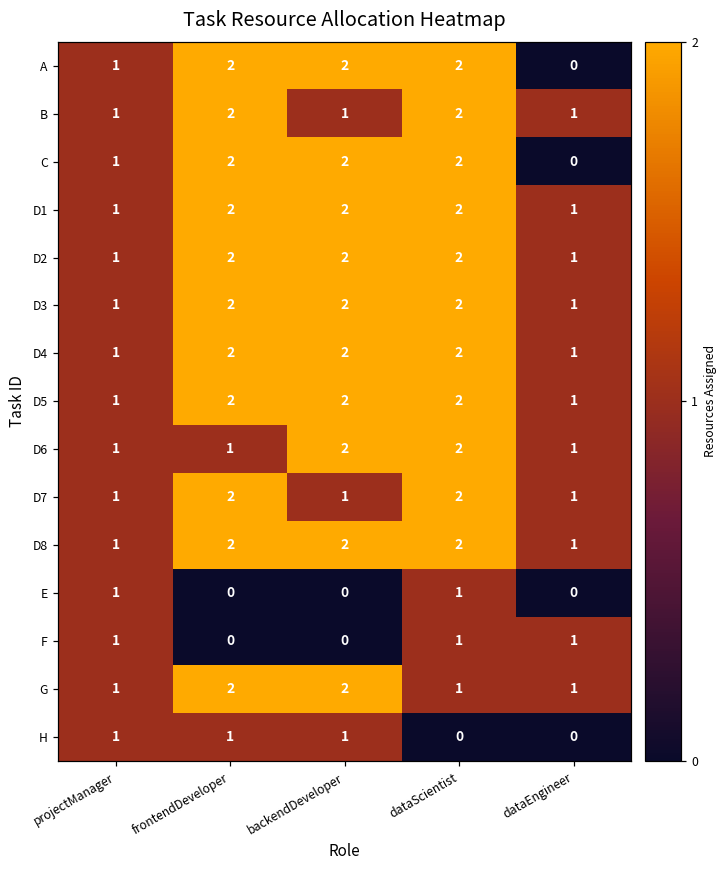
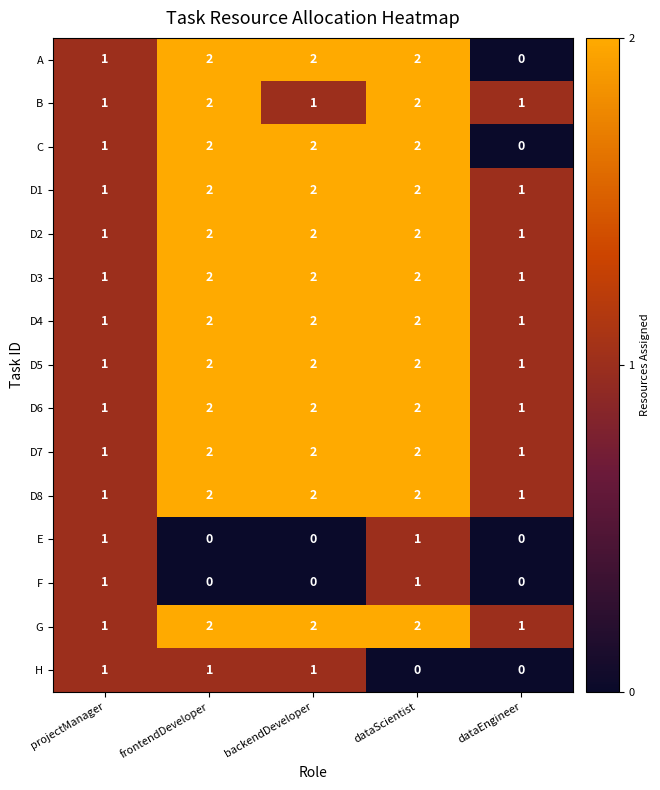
  {
    "A": {
      "projectManager": 1,
      "frontendDeveloper": 2,
      "backendDeveloper": 2,
      "dataScientist": 2,
      "dataEngineer": 0
    },
    "B": {
      "projectManager": 1,
      "frontendDeveloper": 2,
      "backendDeveloper": 1,
      "dataScientist": 2,
      "dataEngineer": 1
    },
    "C": {
      "projectManager": 1,
      "frontendDeveloper": 2,
      "backendDeveloper": 2,
      "dataScientist": 2,
      "dataEngineer": 0
    },
    "D1": {
      "projectManager": 1,
      "frontendDeveloper": 2,
      "backendDeveloper": 2,
      "dataScientist": 2,
      "dataEngineer": 1
    },
    "D2": {
      "projectManager": 1,
      "frontendDeveloper": 2,
      "backendDeveloper": 2,
      "dataScientist": 2,
      "dataEngineer": 1
    },
    "D3": {
      "projectManager": 1,
      "frontendDeveloper": 2,
      "backendDeveloper": 2,
      "dataScientist": 2,
      "dataEngineer": 1
    },
    "D4": {
      "projectManager": 1,
      "frontendDeveloper": 2,
      "backendDeveloper": 2,
      "dataScientist": 2,
      "dataEngineer": 1
    },
    "D5": {
      "projectManager": 1,
      "frontendDeveloper": 2,
      "backendDeveloper": 2,
      "dataScientist": 2,
      "dataEngineer": 1
    },
    "D6": {
      "projectManager": 1,
-     "frontendDeveloper": 1,
+     "frontendDeveloper": 2,
      "backendDeveloper": 2,
      "dataScientist": 2,
      "dataEngineer": 1
    },
    "D7": {
      "projectManager": 1,
      "frontendDeveloper": 2,
-     "backendDeveloper": 1,
+     "backendDeveloper": 2,
      "dataScientist": 2,
      "dataEngineer": 1
    },
    "D8": {
      "projectManager": 1,
      "frontendDeveloper": 2,
      "backendDeveloper": 2,
      "dataScientist": 2,
      "dataEngineer": 1
    },
    "E": {
      "projectManager": 1,
      "frontendDeveloper": 0,
      "backendDeveloper": 0,
      "dataScientist": 1,
      "dataEngineer": 0
    },
    "F": {
      "projectManager": 1,
      "frontendDeveloper": 0,
      "backendDeveloper": 0,
      "dataScientist": 1,
-     "dataEngineer": 1
+     "dataEngineer": 0
    },
    "G": {
      "projectManager": 1,
      "frontendDeveloper": 2,
      "backendDeveloper": 2,
-     "dataScientist": 1,
+     "dataScientist": 2,
      "dataEngineer": 1
    },
    "H": {
      "projectManager": 1,
      "frontendDeveloper": 1,
      "backendDeveloper": 1,
      "dataScientist": 0,
      "dataEngineer": 0
    }
  }
